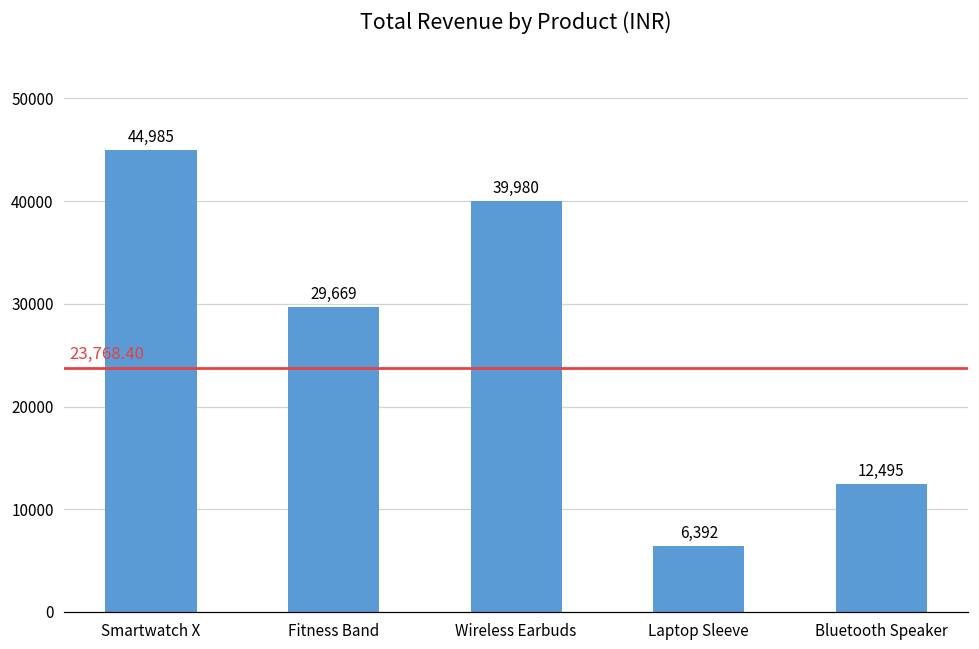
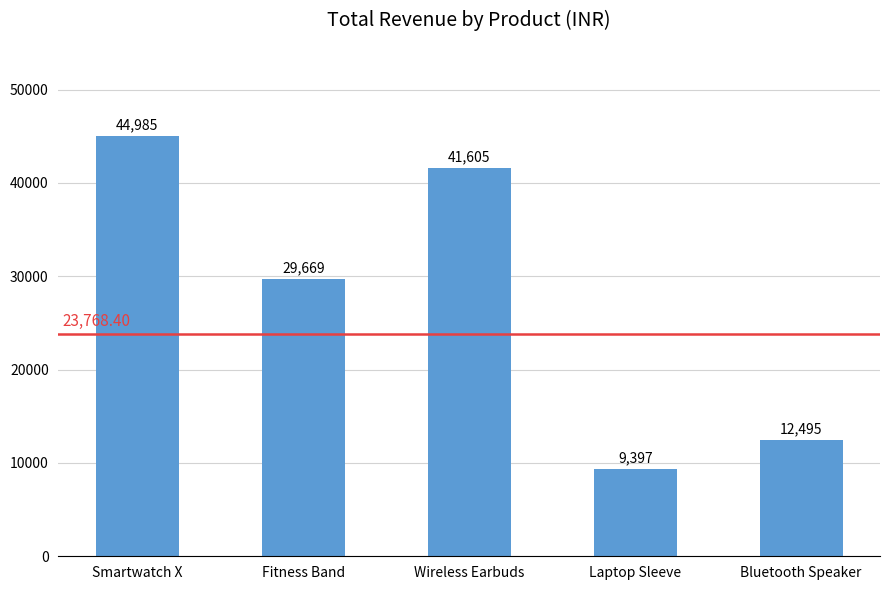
  {
    "Smartwatch X": "44,985",
    "Fitness Band": "29,669",
-   "Wireless Earbuds": "39,980",
-   "Laptop Sleeve": "6,392",
+   "Wireless Earbuds": "41,605",
+   "Laptop Sleeve": "9,397",
    "Bluetooth Speaker": "12,495"
  }
